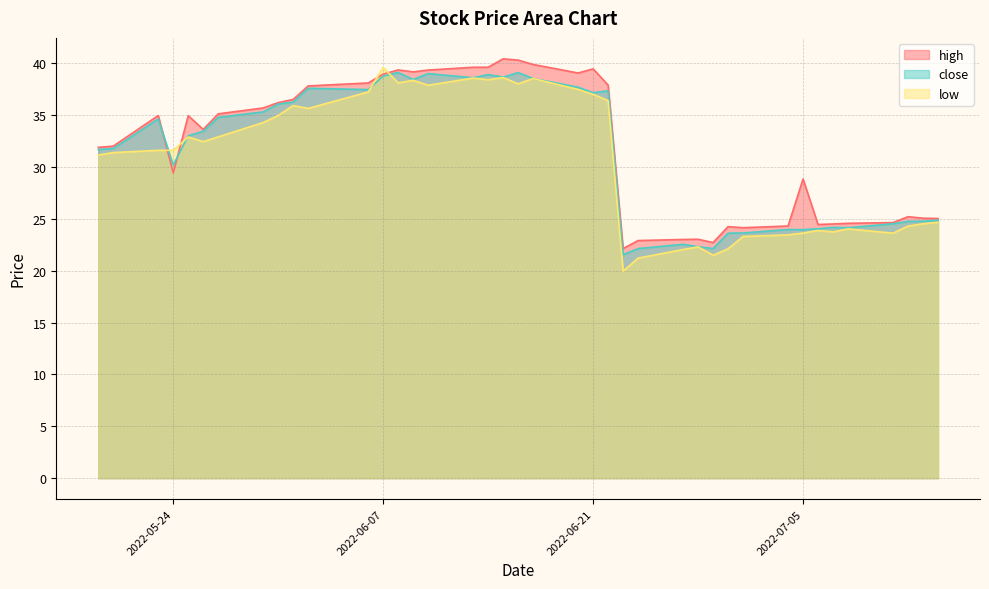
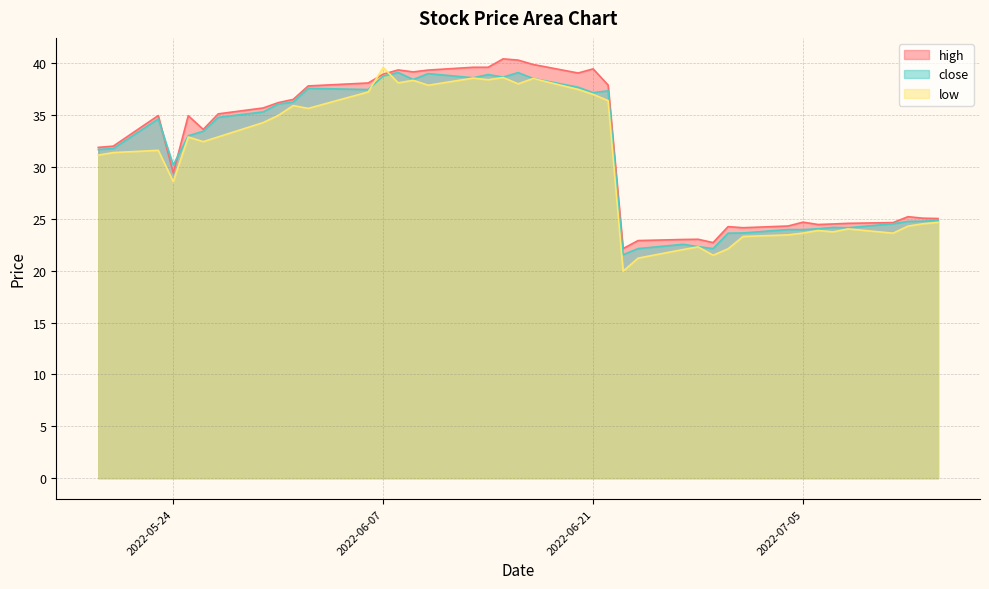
  {
    "high": {
      "2022-05-24": 29.5,
      "2022-06-21": 39.5,
-     "2022-07-05": 28.9
+     "2022-07-05": 24.7
    },
    "close": {
      "2022-05-24": 30.2,
      "2022-07-05": 24.0
    },
    "low": {
-     "2022-05-24": 31.6,
+     "2022-05-24": 28.6,
      "2022-06-07": 39.6,
      "2022-07-05": 23.6
    }
  }
